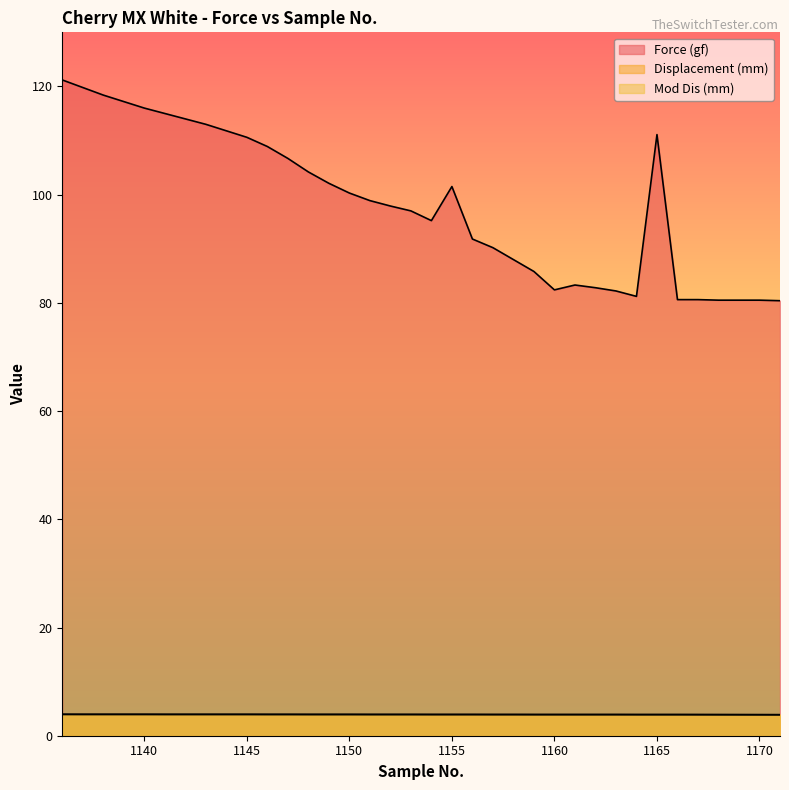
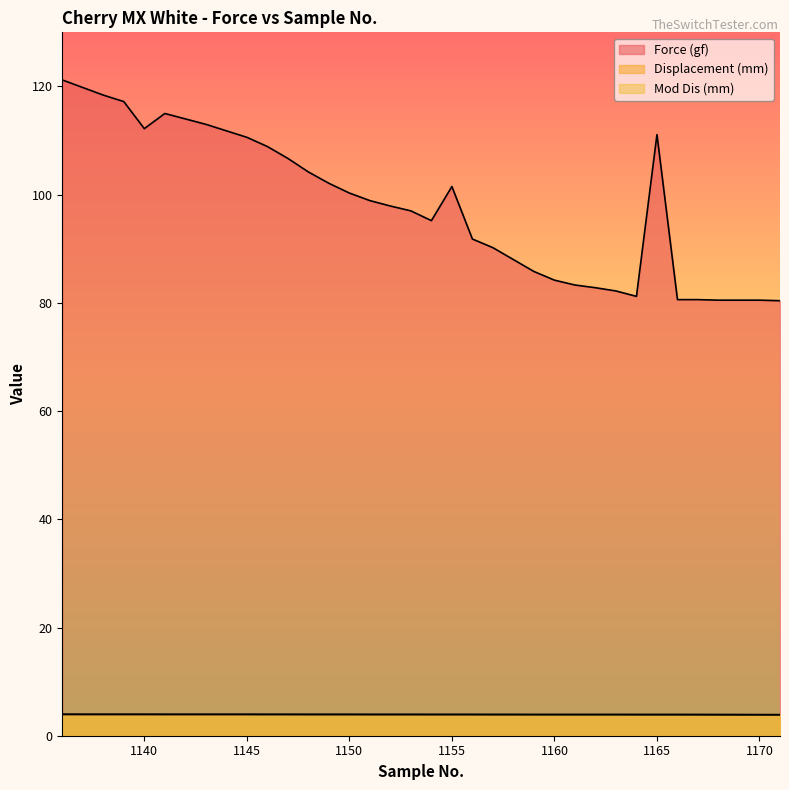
  {
    "Force (gf)": {
-     "1140": 116,
+     "1140": 112,
      "1145": 111,
      "1150": 100,
      "1155": 102,
-     "1160": 82,
+     "1160": 84,
      "1165": 111,
      "1170": 81
    }
  }
